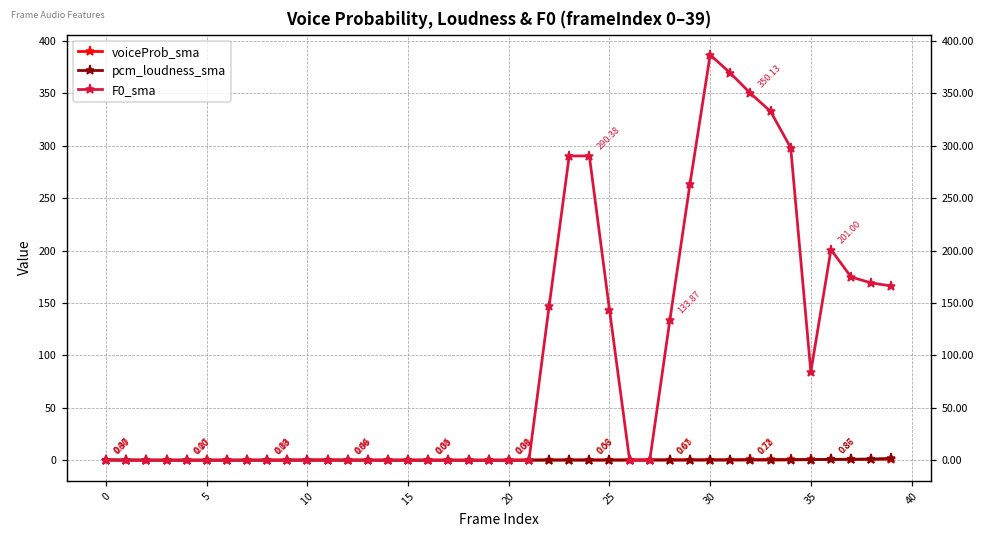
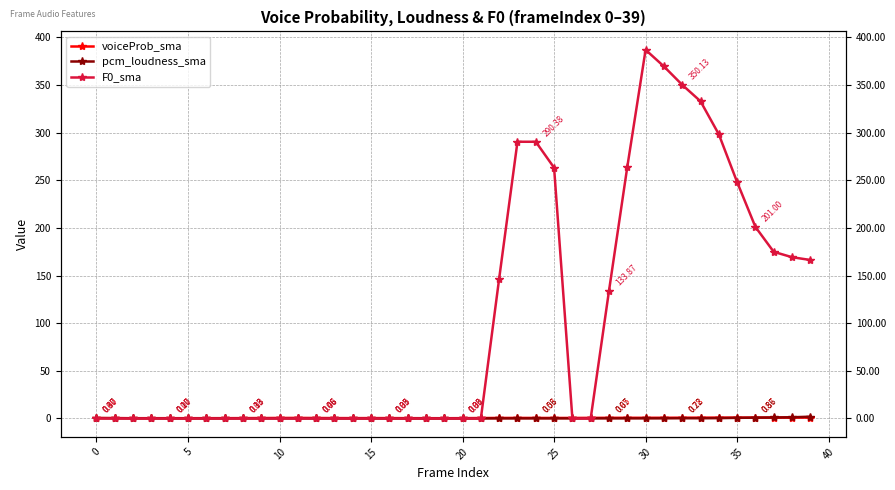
  {
    "F0_sma": {
-     "25": 140,
+     "25": 260,
      "30": 390,
-     "35": 80
+     "35": 250
    }
  }
